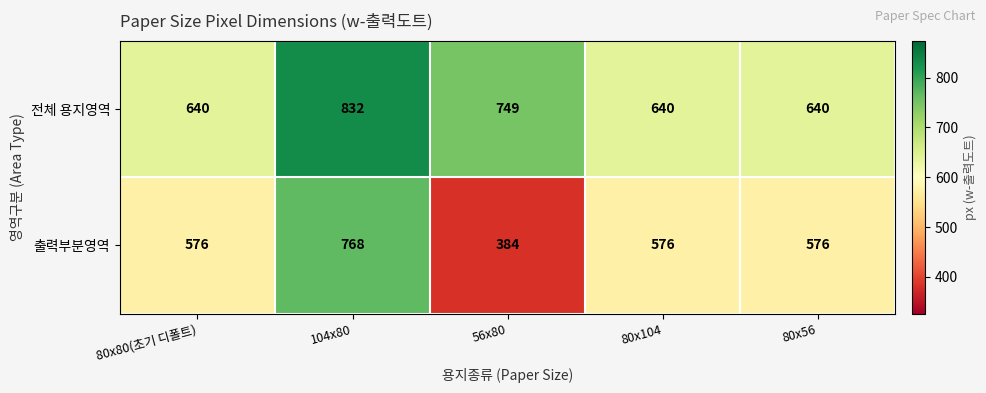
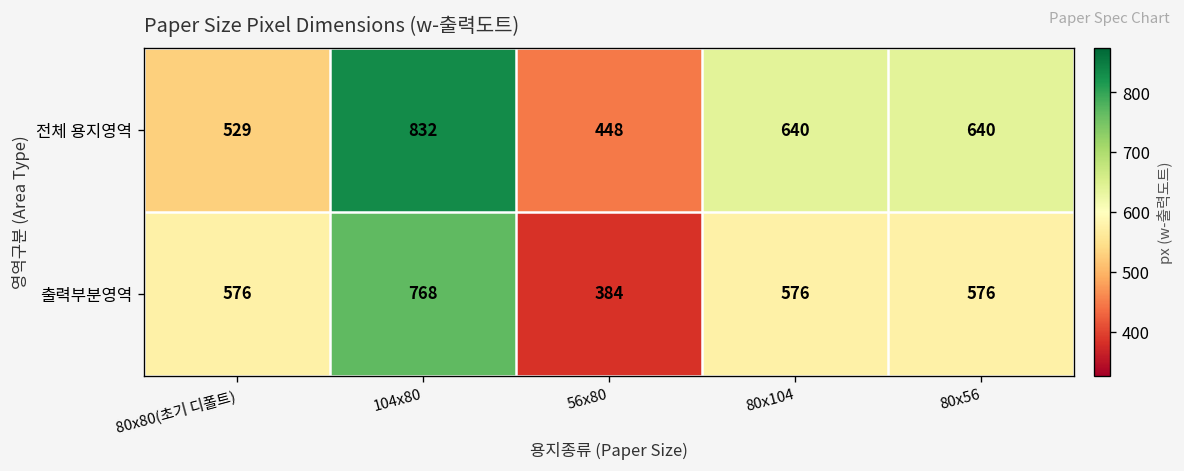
  {
    "전체 용지영역": {
-     "80x80(초기 디폴트)": 640,
+     "80x80(초기 디폴트)": 529,
      "104x80": 832,
-     "56x80": 749,
+     "56x80": 448,
      "80x104": 640,
      "80x56": 640
    },
    "출력부분영역": {
      "80x80(초기 디폴트)": 576,
      "104x80": 768,
      "56x80": 384,
      "80x104": 576,
      "80x56": 576
    }
  }
